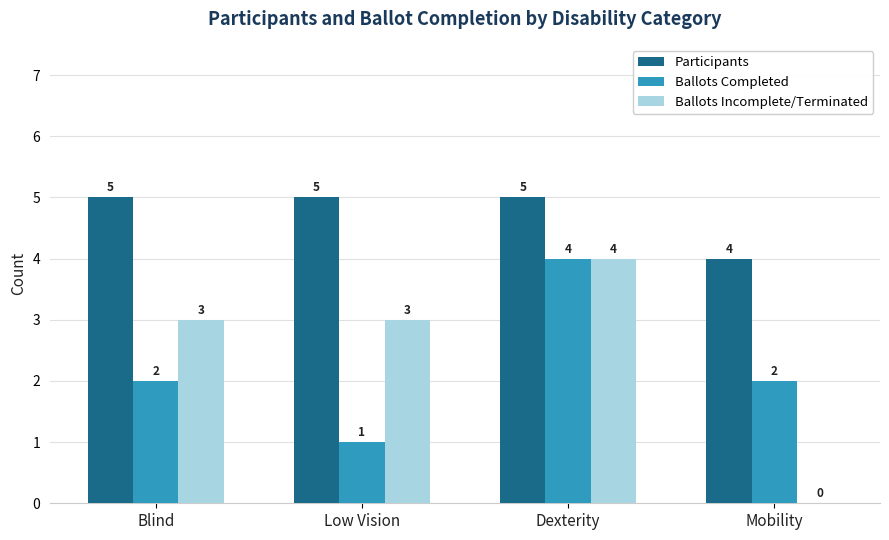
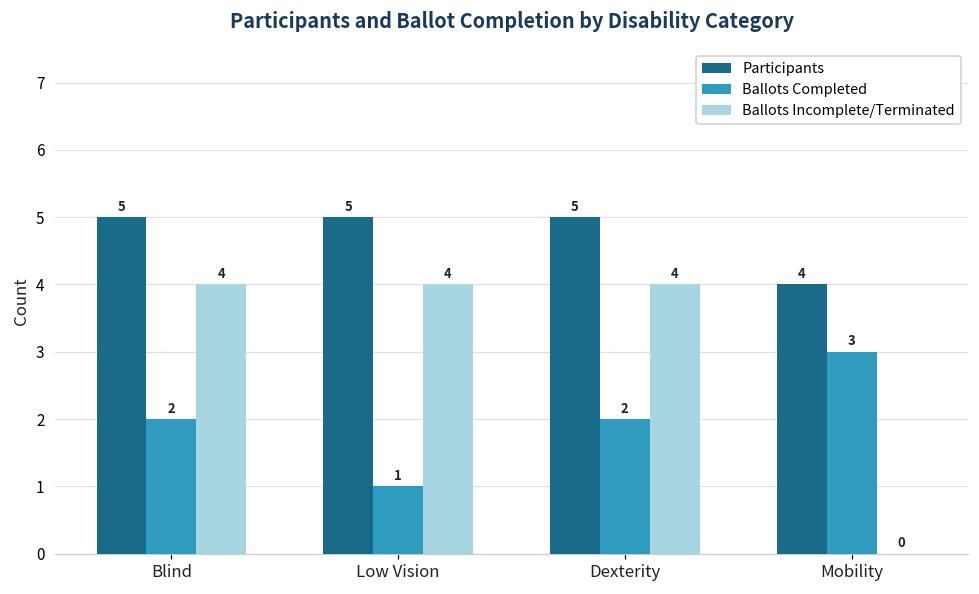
  {
    "Participants": {
      "Blind": 5,
      "Low Vision": 5,
      "Dexterity": 5,
      "Mobility": 4
    },
    "Ballots Completed": {
      "Blind": 2,
      "Low Vision": 1,
-     "Dexterity": 4,
-     "Mobility": 2
+     "Dexterity": 2,
+     "Mobility": 3
    },
    "Ballots Incomplete/Terminated": {
-     "Blind": 3,
-     "Low Vision": 3,
+     "Blind": 4,
+     "Low Vision": 4,
      "Dexterity": 4,
      "Mobility": 0
    }
  }
